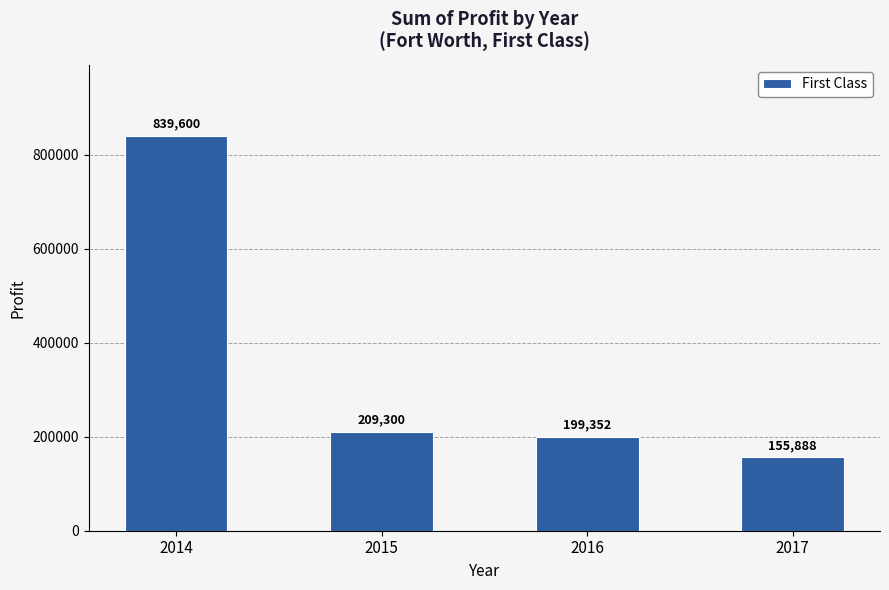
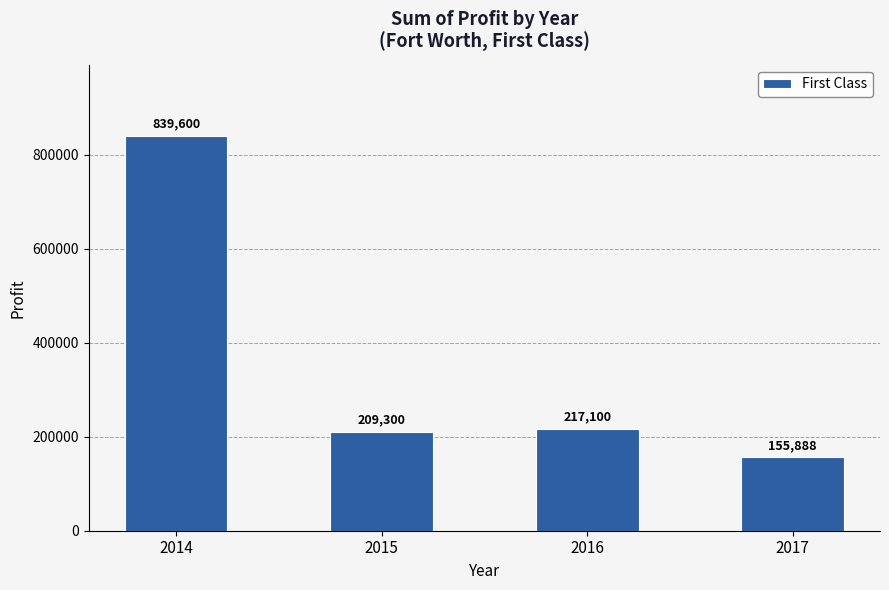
  {
    "2014": "839,600",
    "2015": "209,300",
-   "2016": "199,352",
+   "2016": "217,100",
    "2017": "155,888"
  }
